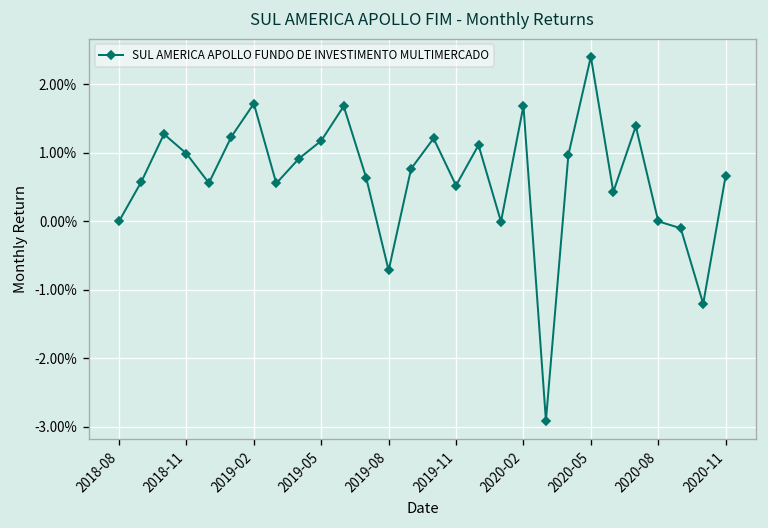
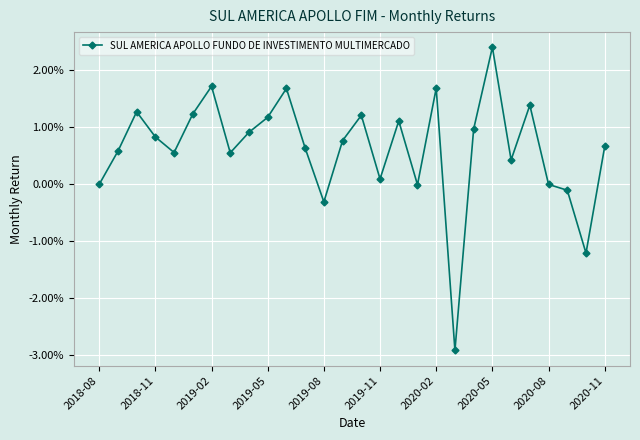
  {
    "2018-08": "0.0%",
-   "2018-11": "1.0%",
+   "2018-11": "0.8%",
    "2019-02": "1.7%",
    "2019-05": "1.2%",
-   "2019-08": "-0.7%",
-   "2019-11": "0.5%",
+   "2019-08": "-0.3%",
+   "2019-11": "0.1%",
    "2020-02": "1.7%",
    "2020-05": "2.4%",
    "2020-08": "0.0%",
    "2020-11": "0.7%"
  }
